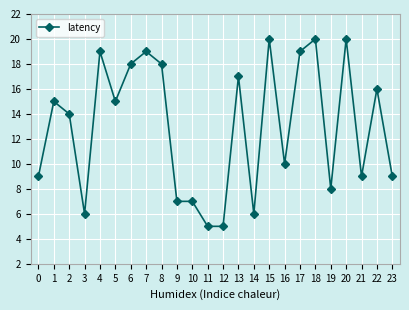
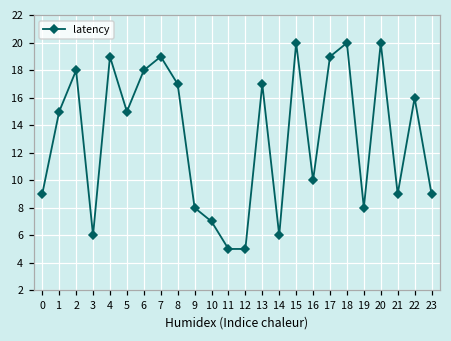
  {
    "0": 9,
    "1": 15,
-   "2": 14,
+   "2": 18,
    "3": 6,
    "4": 19,
    "5": 15,
    "6": 18,
    "7": 19,
-   "8": 18,
-   "9": 7,
+   "8": 17,
+   "9": 8,
    "10": 7,
    "11": 5,
    "12": 5,
    "13": 17,
    "14": 6,
    "15": 20,
    "16": 10,
    "17": 19,
    "18": 20,
    "19": 8,
    "20": 20,
    "21": 9,
    "22": 16,
    "23": 9
  }
